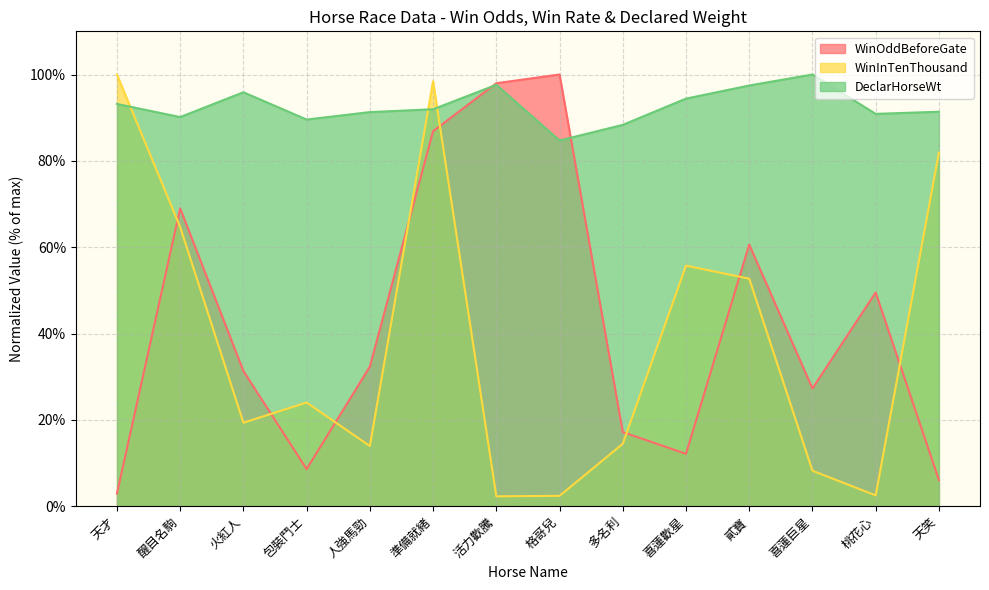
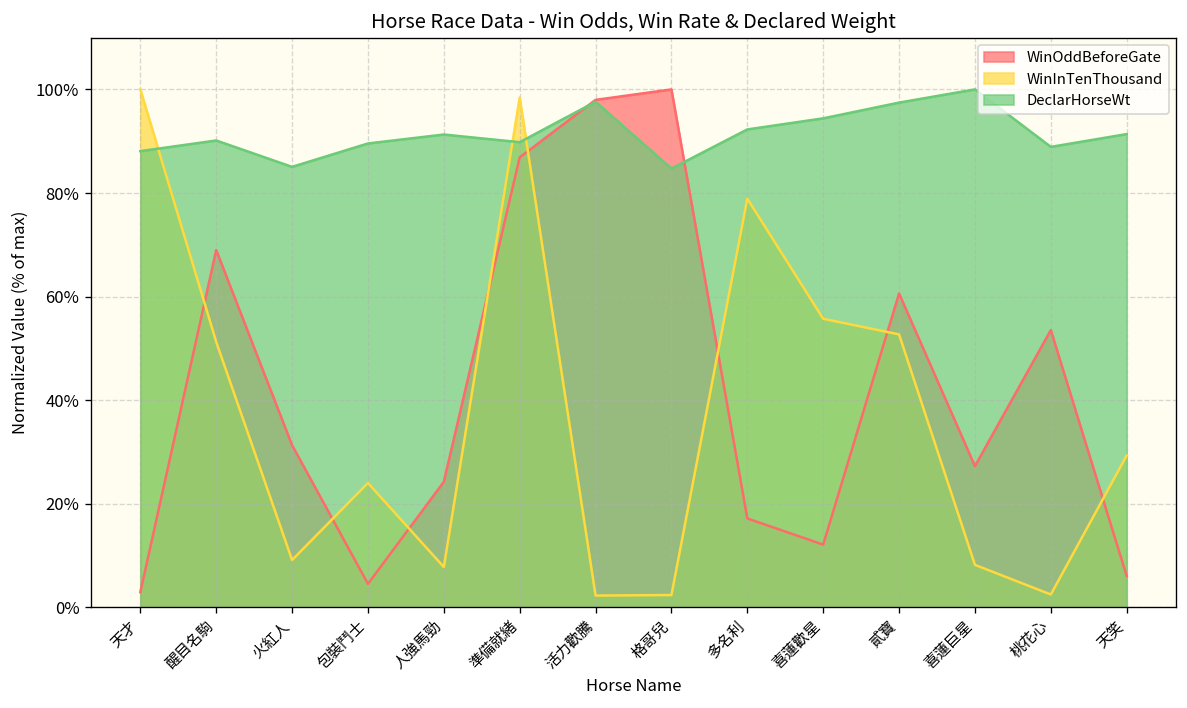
  {
    "WinOddBeforeGate": {
      "天才": "3%",
      "醒目名駒": "69%",
      "火紅人": "31%",
-     "包裝鬥士": "9%",
-     "人強馬勁": "32%",
+     "包裝鬥士": "5%",
+     "人強馬勁": "24%",
      "準備就緒": "87%",
      "格哥兒": "100%",
      "多名利": "17%",
      "喜蓮歡星": "12%",
      "貳寶": "61%",
      "喜蓮巨星": "27%",
-     "桃花心": "49%",
+     "桃花心": "54%",
      "天笑": "6%"
    },
    "WinInTenThousand": {
      "天才": "100%",
-     "醒目名駒": "65%",
-     "火紅人": "19%",
+     "醒目名駒": "51%",
+     "火紅人": "9%",
      "包裝鬥士": "24%",
-     "人強馬勁": "14%",
+     "人強馬勁": "8%",
      "準備就緒": "98%",
      "活力歡騰": "2%",
      "格哥兒": "2%",
-     "多名利": "14%",
+     "多名利": "79%",
      "喜蓮歡星": "56%",
      "貳寶": "53%",
      "喜蓮巨星": "8%",
      "桃花心": "2%",
-     "天笑": "82%"
+     "天笑": "29%"
    },
    "DeclarHorseWt": {
-     "天才": "93%",
+     "天才": "88%",
      "醒目名駒": "90%",
-     "火紅人": "96%",
+     "火紅人": "85%",
      "包裝鬥士": "90%",
      "人強馬勁": "91%",
-     "準備就緒": "92%",
+     "準備就緒": "90%",
      "格哥兒": "85%",
-     "多名利": "88%",
+     "多名利": "92%",
      "喜蓮歡星": "94%",
      "貳寶": "97%",
      "喜蓮巨星": "100%",
-     "桃花心": "91%",
+     "桃花心": "89%",
      "天笑": "91%"
    }
  }
